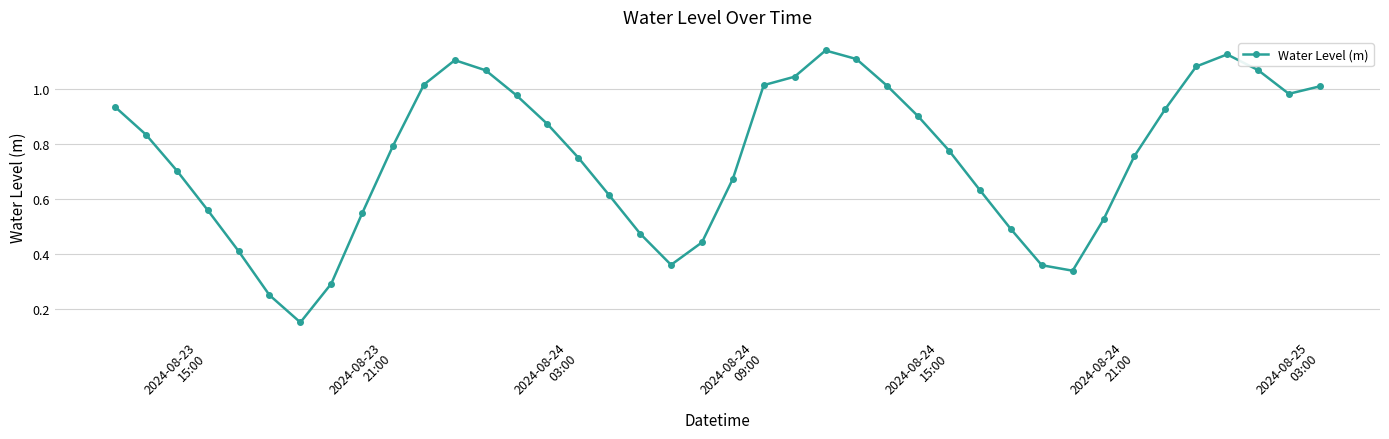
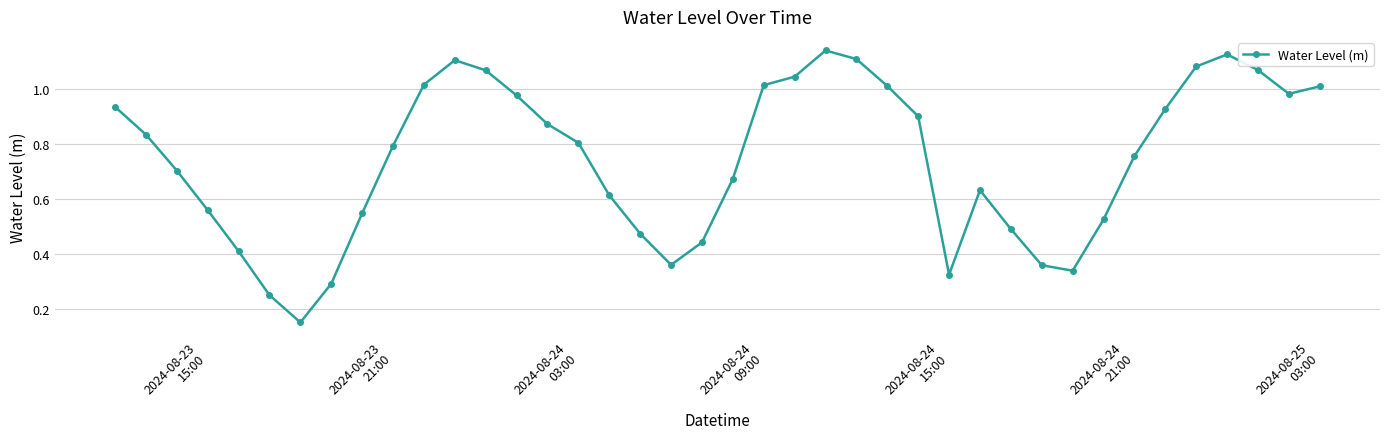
  {
    "2024-08-23 15:00": 0.56,
    "2024-08-23 21:00": 0.79,
-   "2024-08-24 03:00": 0.75,
+   "2024-08-24 03:00": 0.81,
    "2024-08-24 09:00": 1.02,
-   "2024-08-24 15:00": 0.78,
+   "2024-08-24 15:00": 0.32,
    "2024-08-24 21:00": 0.76,
    "2024-08-25 03:00": 1.01
  }
